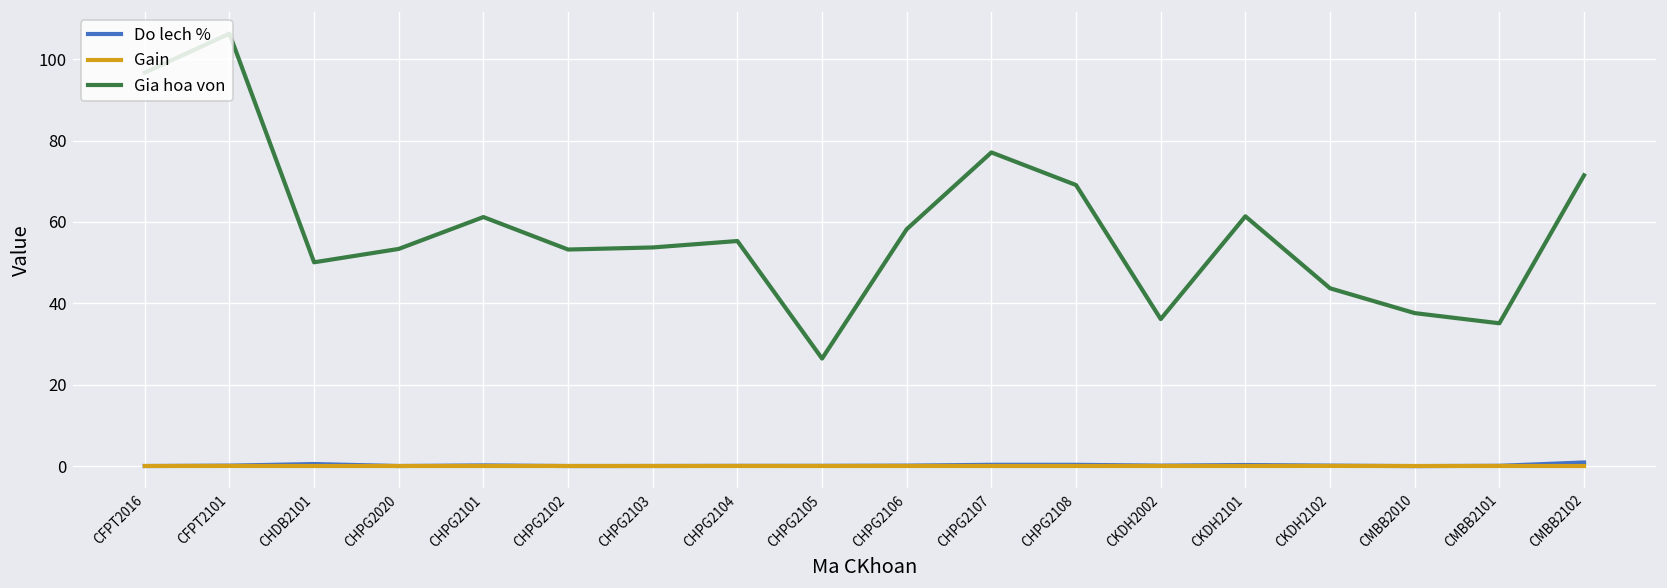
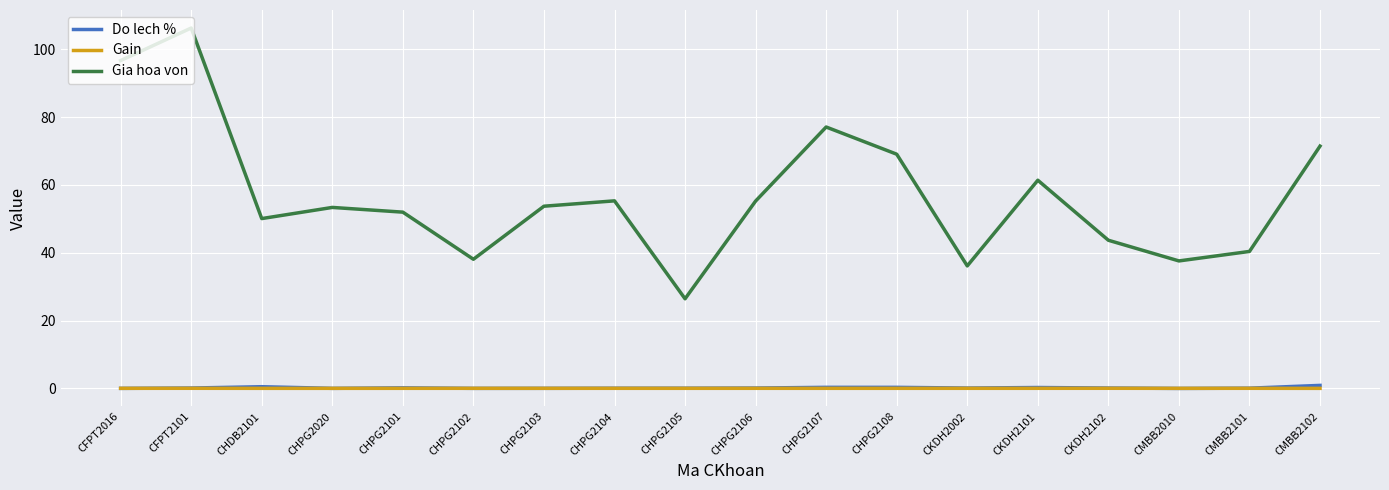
  {
    "Do lech %": {
      "CMBB2102": 1
    },
    "Gain": {
      "CMBB2102": 0
    },
    "Gia hoa von": {
      "CHDB2101": 50,
      "CHPG2020": 53,
-     "CHPG2101": 61,
-     "CHPG2102": 53,
+     "CHPG2101": 52,
+     "CHPG2102": 38,
      "CHPG2103": 54,
      "CHPG2104": 55,
      "CHPG2105": 26,
-     "CHPG2106": 58,
+     "CHPG2106": 55,
      "CHPG2107": 77,
      "CHPG2108": 69,
      "CKDH2002": 36,
      "CKDH2101": 61,
      "CKDH2102": 44,
      "CMBB2010": 38,
-     "CMBB2101": 35,
+     "CMBB2101": 40,
      "CMBB2102": 71
    }
  }
